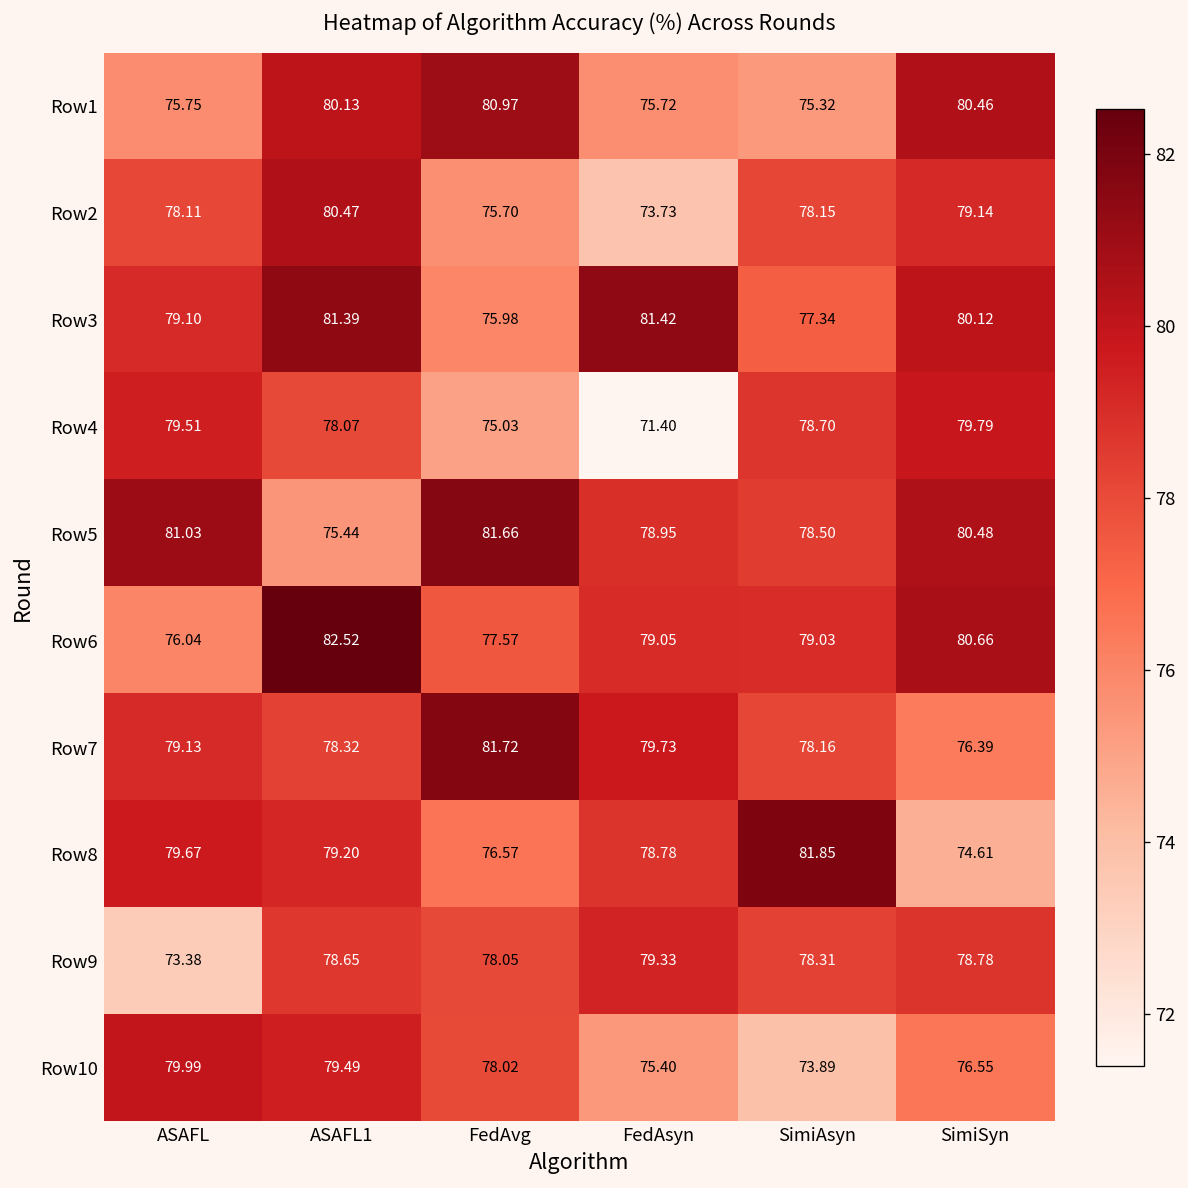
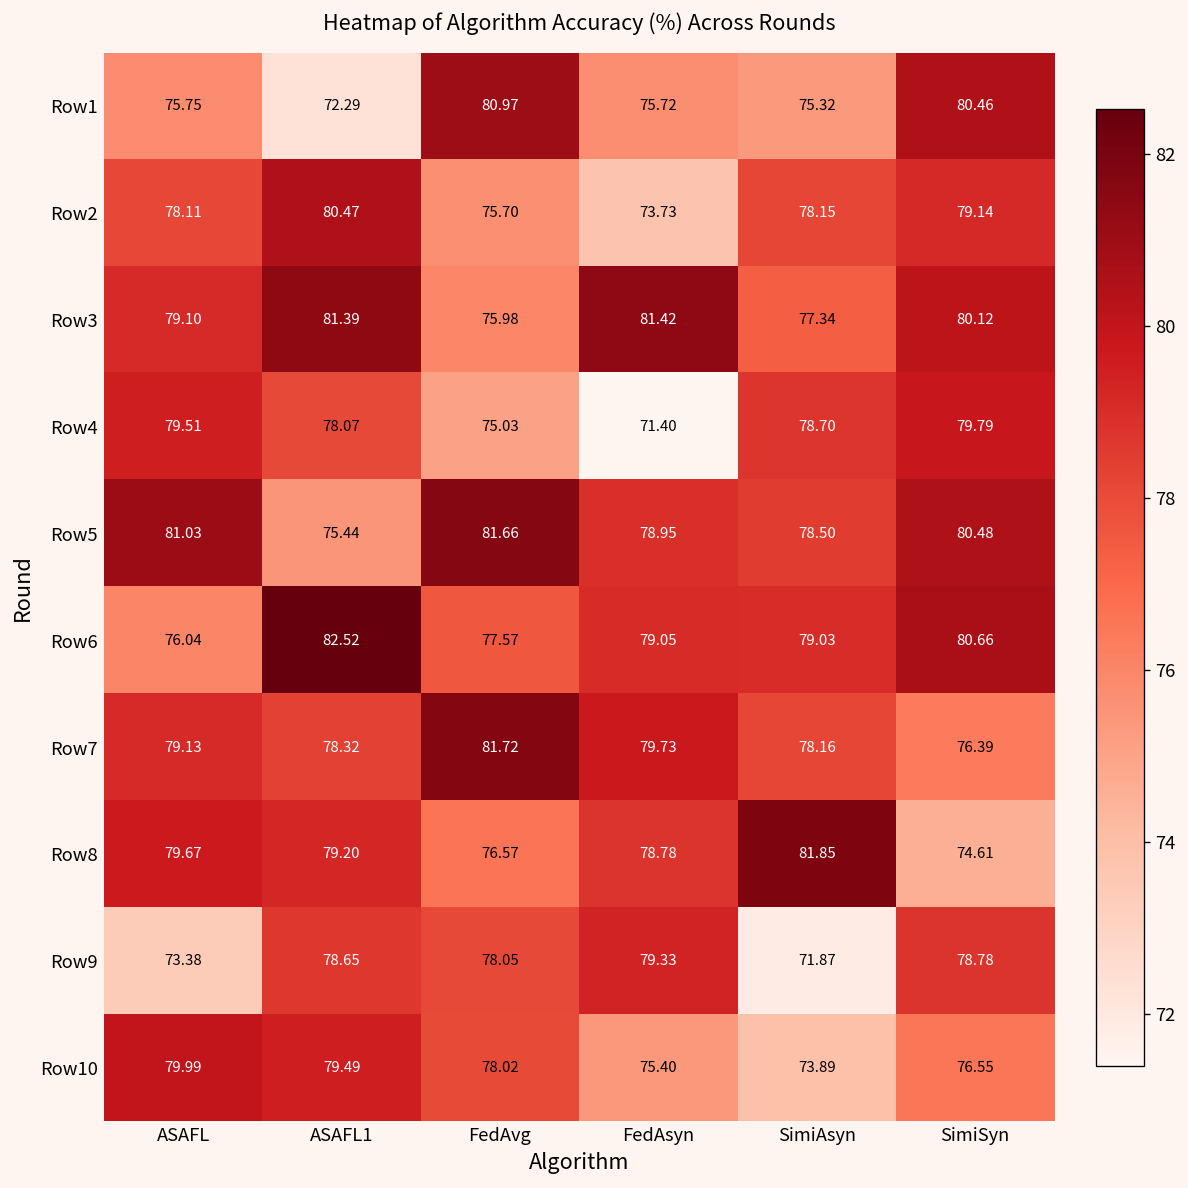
  {
    "Row1": {
      "ASAFL": 75.75,
-     "ASAFL1": 80.13,
+     "ASAFL1": 72.29,
      "FedAvg": 80.97,
      "FedAsyn": 75.72,
      "SimiAsyn": 75.32,
      "SimiSyn": 80.46
    },
    "Row2": {
      "ASAFL": 78.11,
      "ASAFL1": 80.47,
      "FedAvg": 75.70,
      "FedAsyn": 73.73,
      "SimiAsyn": 78.15,
      "SimiSyn": 79.14
    },
    "Row3": {
      "ASAFL": 79.10,
      "ASAFL1": 81.39,
      "FedAvg": 75.98,
      "FedAsyn": 81.42,
      "SimiAsyn": 77.34,
      "SimiSyn": 80.12
    },
    "Row4": {
      "ASAFL": 79.51,
      "ASAFL1": 78.07,
      "FedAvg": 75.03,
      "FedAsyn": 71.40,
      "SimiAsyn": 78.70,
      "SimiSyn": 79.79
    },
    "Row5": {
      "ASAFL": 81.03,
      "ASAFL1": 75.44,
      "FedAvg": 81.66,
      "FedAsyn": 78.95,
      "SimiAsyn": 78.50,
      "SimiSyn": 80.48
    },
    "Row6": {
      "ASAFL": 76.04,
      "ASAFL1": 82.52,
      "FedAvg": 77.57,
      "FedAsyn": 79.05,
      "SimiAsyn": 79.03,
      "SimiSyn": 80.66
    },
    "Row7": {
      "ASAFL": 79.13,
      "ASAFL1": 78.32,
      "FedAvg": 81.72,
      "FedAsyn": 79.73,
      "SimiAsyn": 78.16,
      "SimiSyn": 76.39
    },
    "Row8": {
      "ASAFL": 79.67,
      "ASAFL1": 79.20,
      "FedAvg": 76.57,
      "FedAsyn": 78.78,
      "SimiAsyn": 81.85,
      "SimiSyn": 74.61
    },
    "Row9": {
      "ASAFL": 73.38,
      "ASAFL1": 78.65,
      "FedAvg": 78.05,
      "FedAsyn": 79.33,
-     "SimiAsyn": 78.31,
+     "SimiAsyn": 71.87,
      "SimiSyn": 78.78
    },
    "Row10": {
      "ASAFL": 79.99,
      "ASAFL1": 79.49,
      "FedAvg": 78.02,
      "FedAsyn": 75.40,
      "SimiAsyn": 73.89,
      "SimiSyn": 76.55
    }
  }
